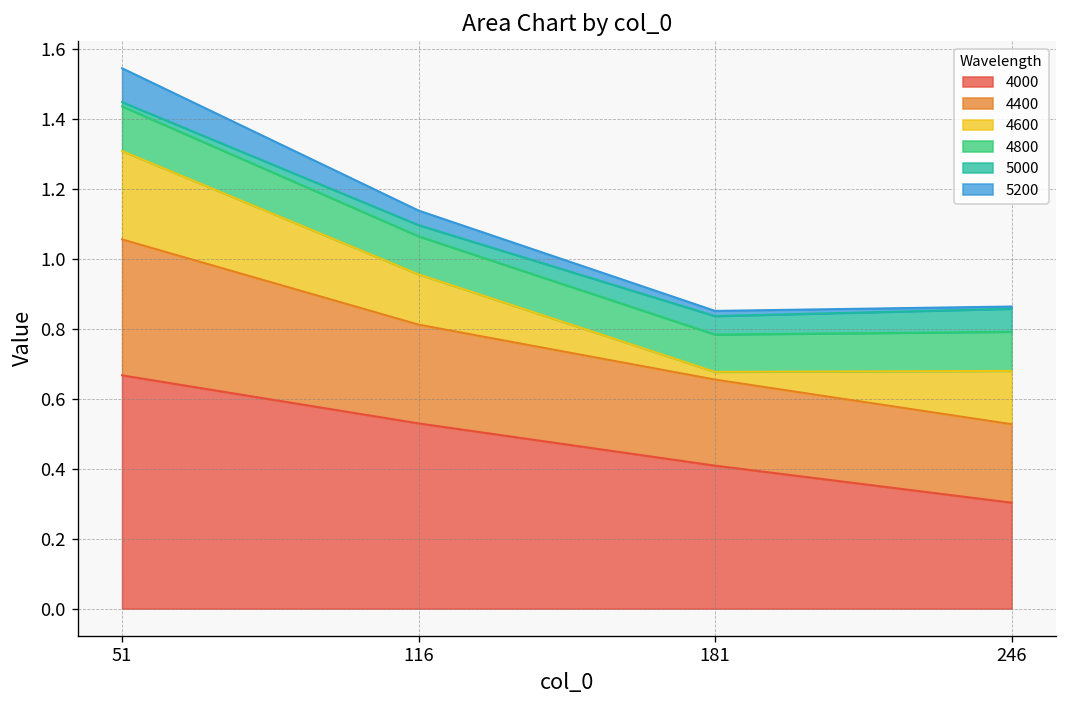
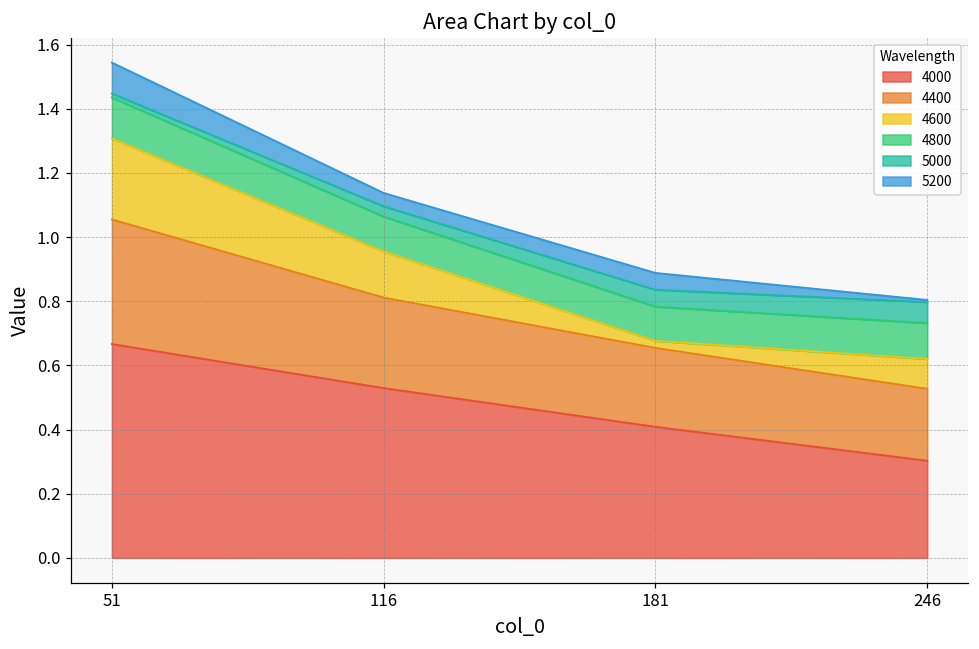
  {
    "4600": {
      "51": 0.25,
      "116": 0.14,
      "181": 0.02,
-     "246": 0.15
+     "246": 0.09
    },
    "5200": {
      "51": 0.10,
      "116": 0.04,
-     "181": 0.01
+     "181": 0.05
    }
  }
